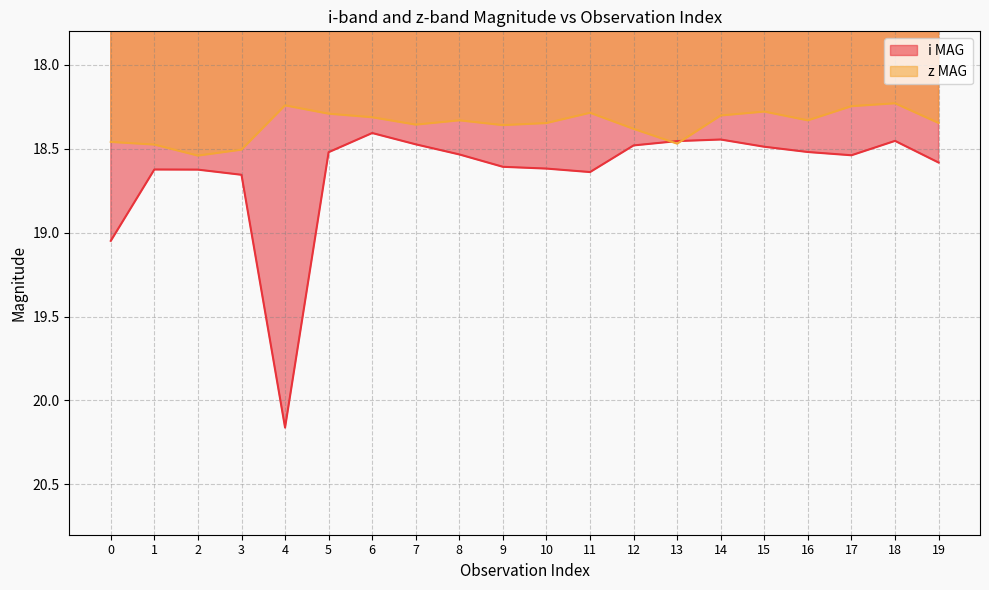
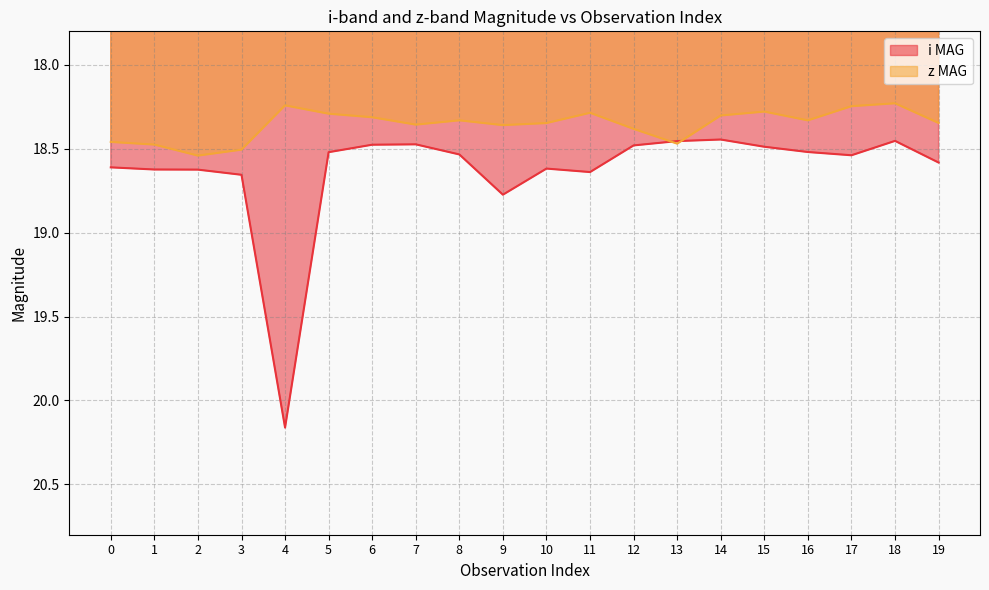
  {
    "i MAG": {
-     "0": 19.05,
+     "0": 18.61,
      "1": 18.62,
      "2": 18.62,
      "3": 18.65,
      "4": 20.16,
      "5": 18.52,
-     "6": 18.41,
+     "6": 18.48,
      "7": 18.47,
      "8": 18.53,
-     "9": 18.61,
+     "9": 18.77,
      "10": 18.62,
      "11": 18.64,
      "12": 18.48,
      "13": 18.45,
      "14": 18.44,
      "15": 18.49,
      "16": 18.52,
      "17": 18.54,
      "18": 18.45,
      "19": 18.58
    },
    "z MAG": {
      "0": 18.46,
      "1": 18.47,
      "2": 18.54,
      "3": 18.51,
      "4": 18.24,
      "5": 18.29,
      "6": 18.31,
      "7": 18.36,
      "8": 18.33,
      "9": 18.36,
      "10": 18.35,
      "11": 18.29,
      "12": 18.38,
      "13": 18.47,
      "14": 18.30,
      "15": 18.28,
      "16": 18.33,
      "17": 18.25,
      "18": 18.23,
      "19": 18.35
    }
  }
